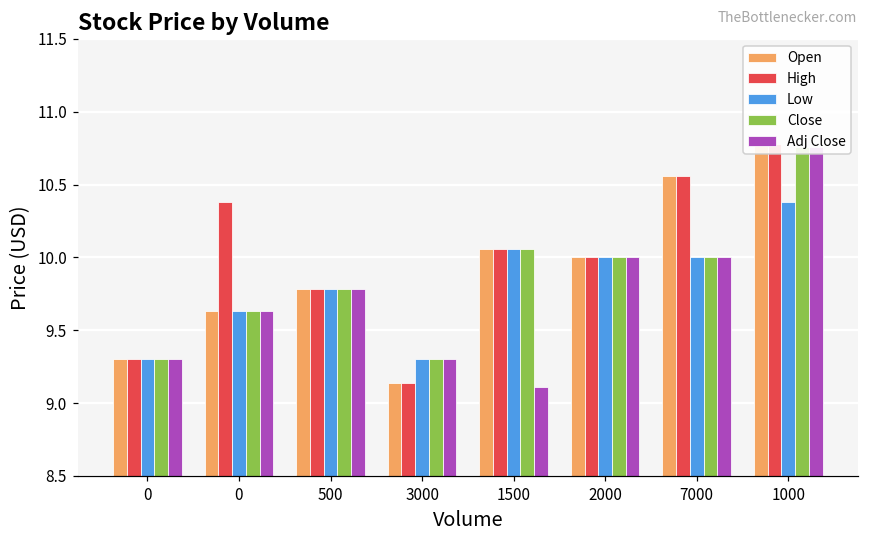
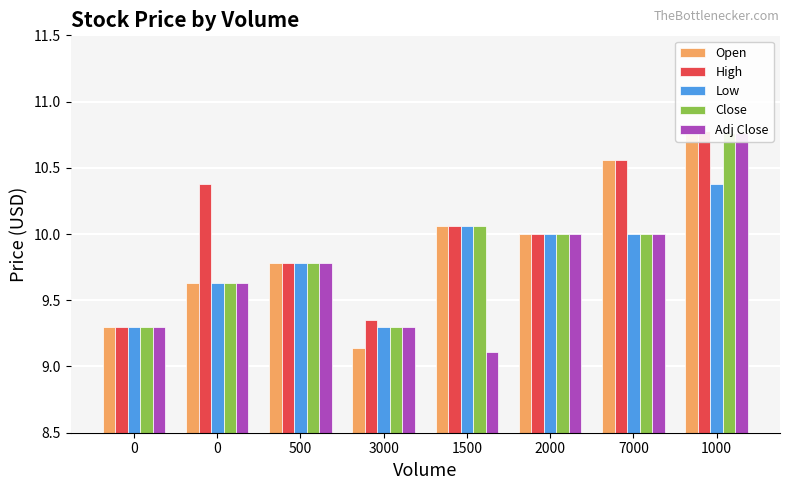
  {
    "Open": {
      "500": 9.78,
      "3000": 9.14,
      "1500": 10.06,
      "2000": 10.00,
      "7000": 10.56
    },
    "High": {
      "500": 9.78,
-     "3000": 9.14,
+     "3000": 9.35,
      "1500": 10.06,
      "2000": 10.00,
      "7000": 10.56
    },
    "Low": {
      "500": 9.78,
      "3000": 9.30,
      "1500": 10.06,
      "2000": 10.00,
      "7000": 10.00,
      "1000": 10.38
    },
    "Close": {
      "500": 9.78,
      "3000": 9.30,
      "1500": 10.06,
      "2000": 10.00,
      "7000": 10.00
    },
    "Adj Close": {
      "500": 9.78,
      "3000": 9.30,
      "1500": 9.11,
      "2000": 10.00,
      "7000": 10.00
    }
  }
